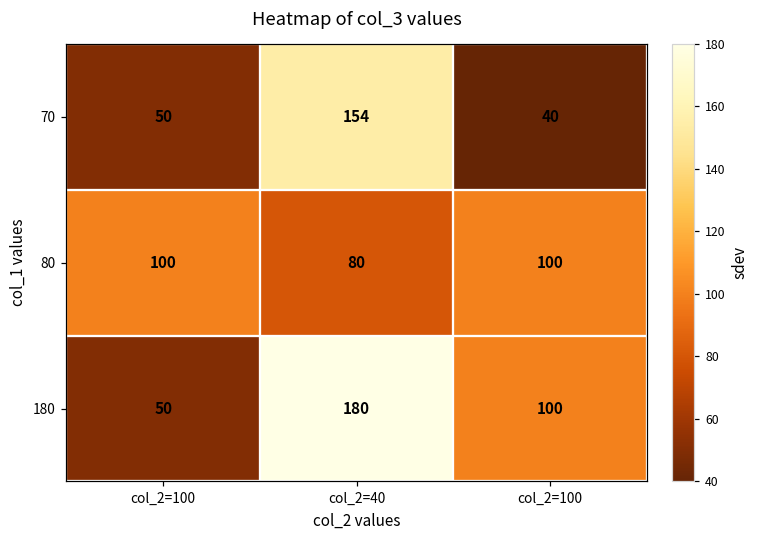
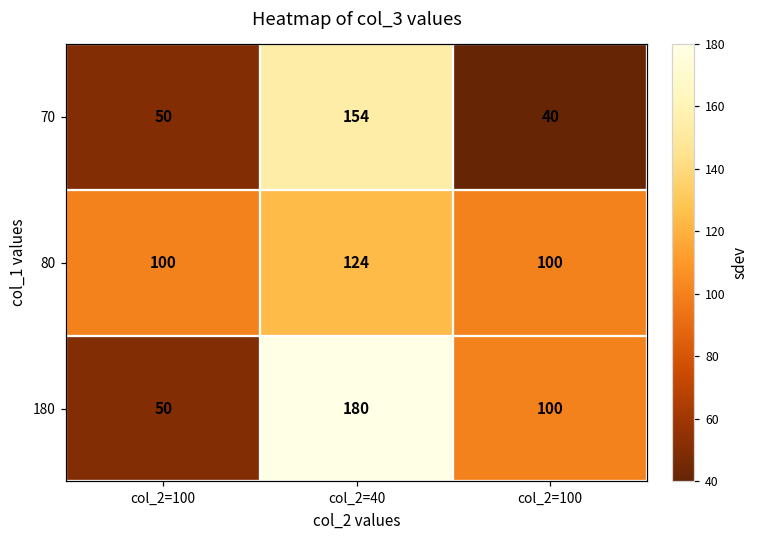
  {
    "70": {
      "col_2=40": 154
    },
    "80": {
-     "col_2=40": 80
+     "col_2=40": 124
    },
    "180": {
      "col_2=40": 180
    }
  }
